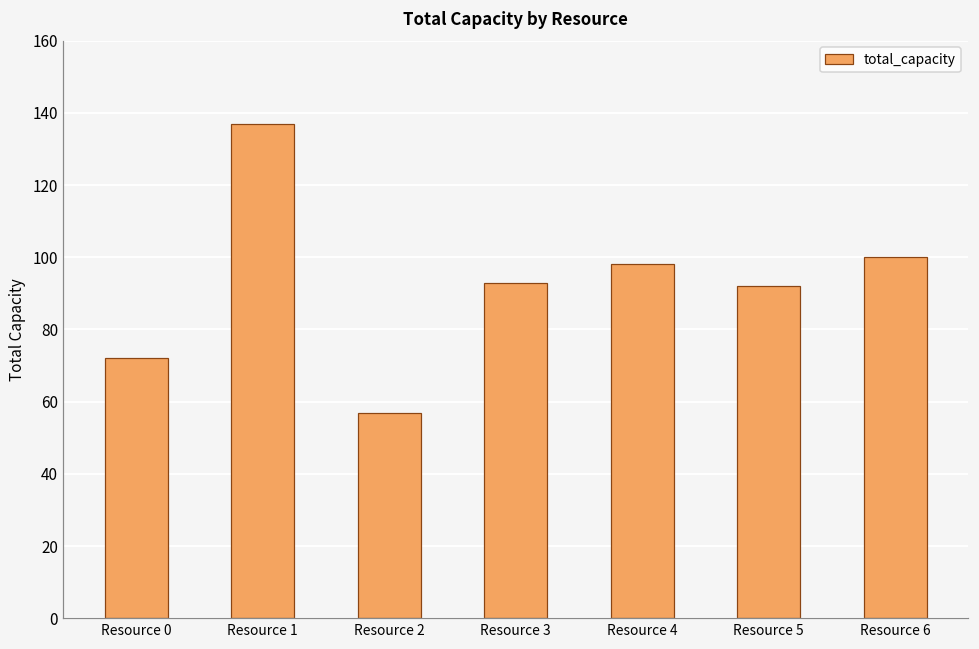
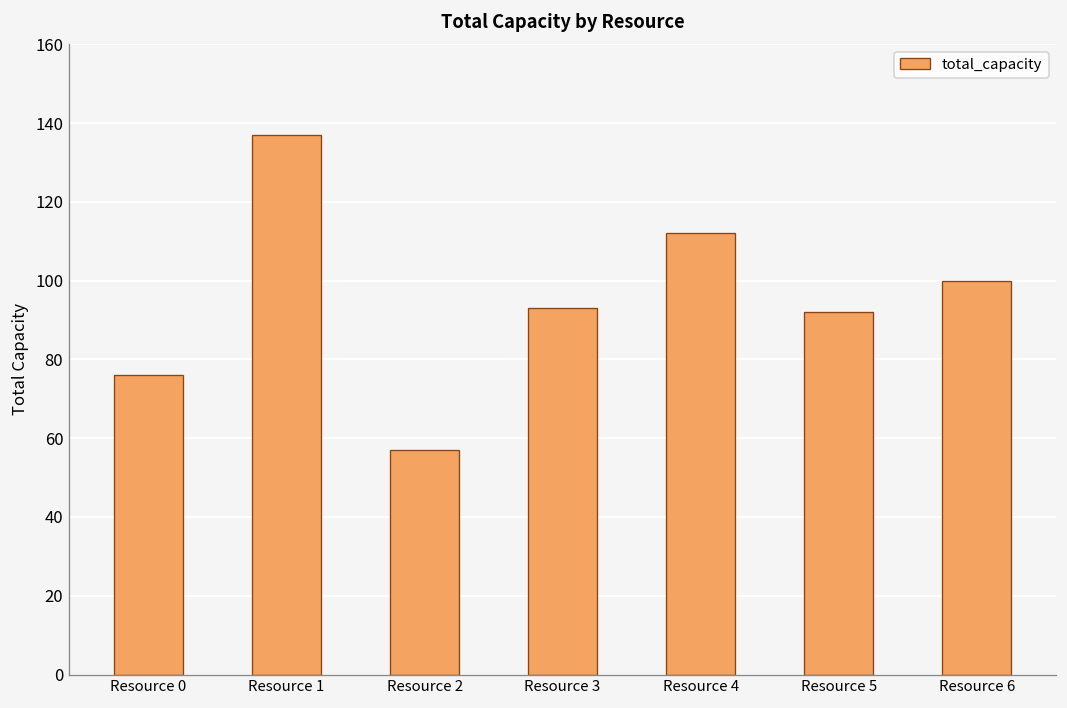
  {
-   "Resource 0": 72,
+   "Resource 0": 76,
    "Resource 1": 137,
    "Resource 2": 57,
    "Resource 3": 93,
-   "Resource 4": 98,
+   "Resource 4": 112,
    "Resource 5": 92,
    "Resource 6": 100
  }
